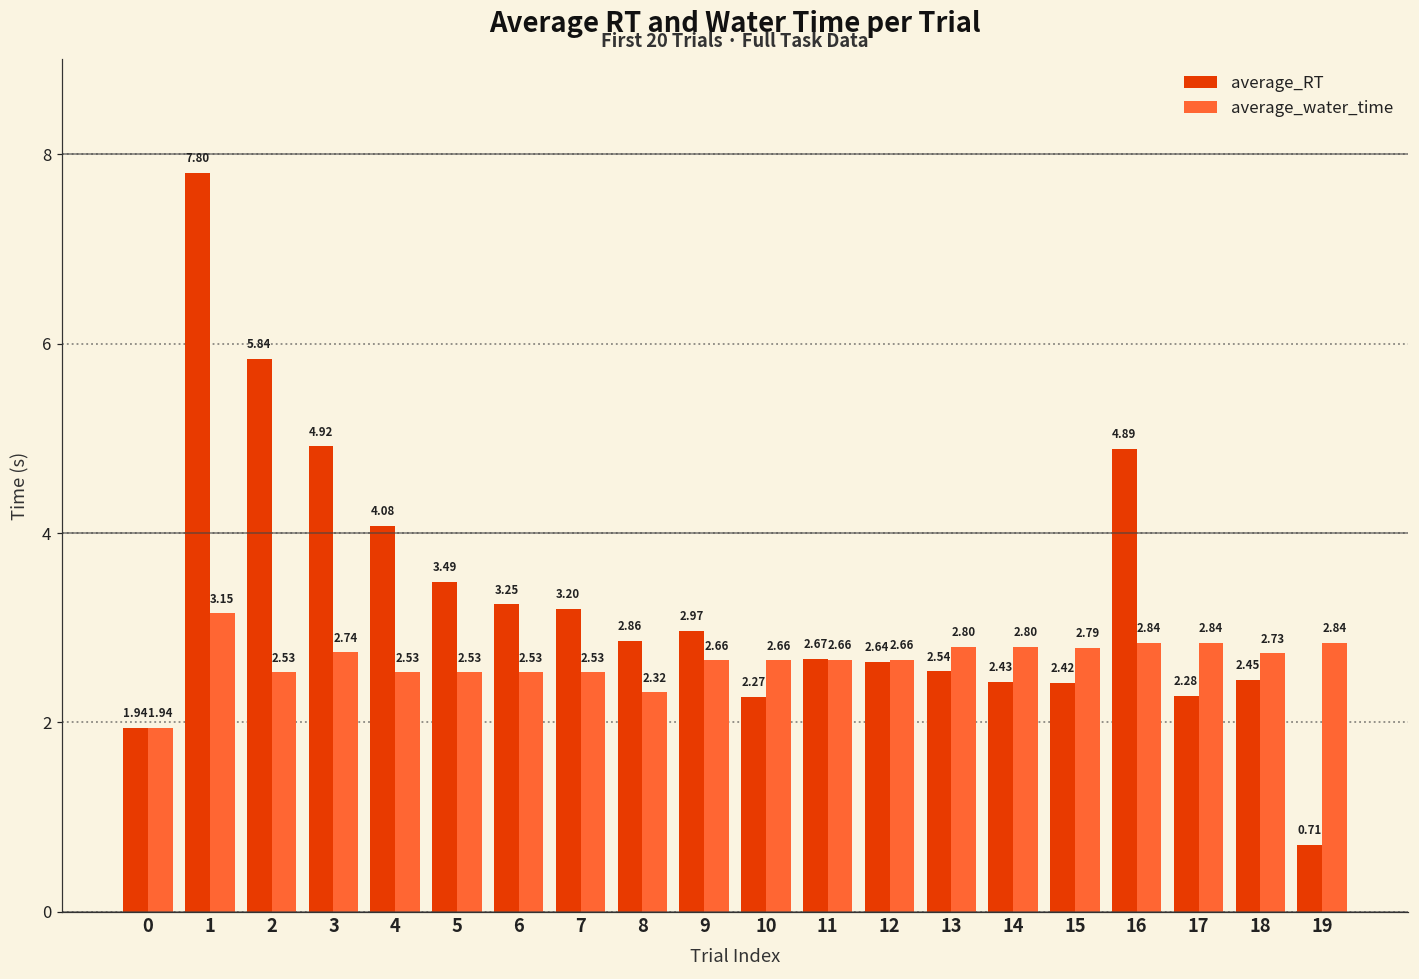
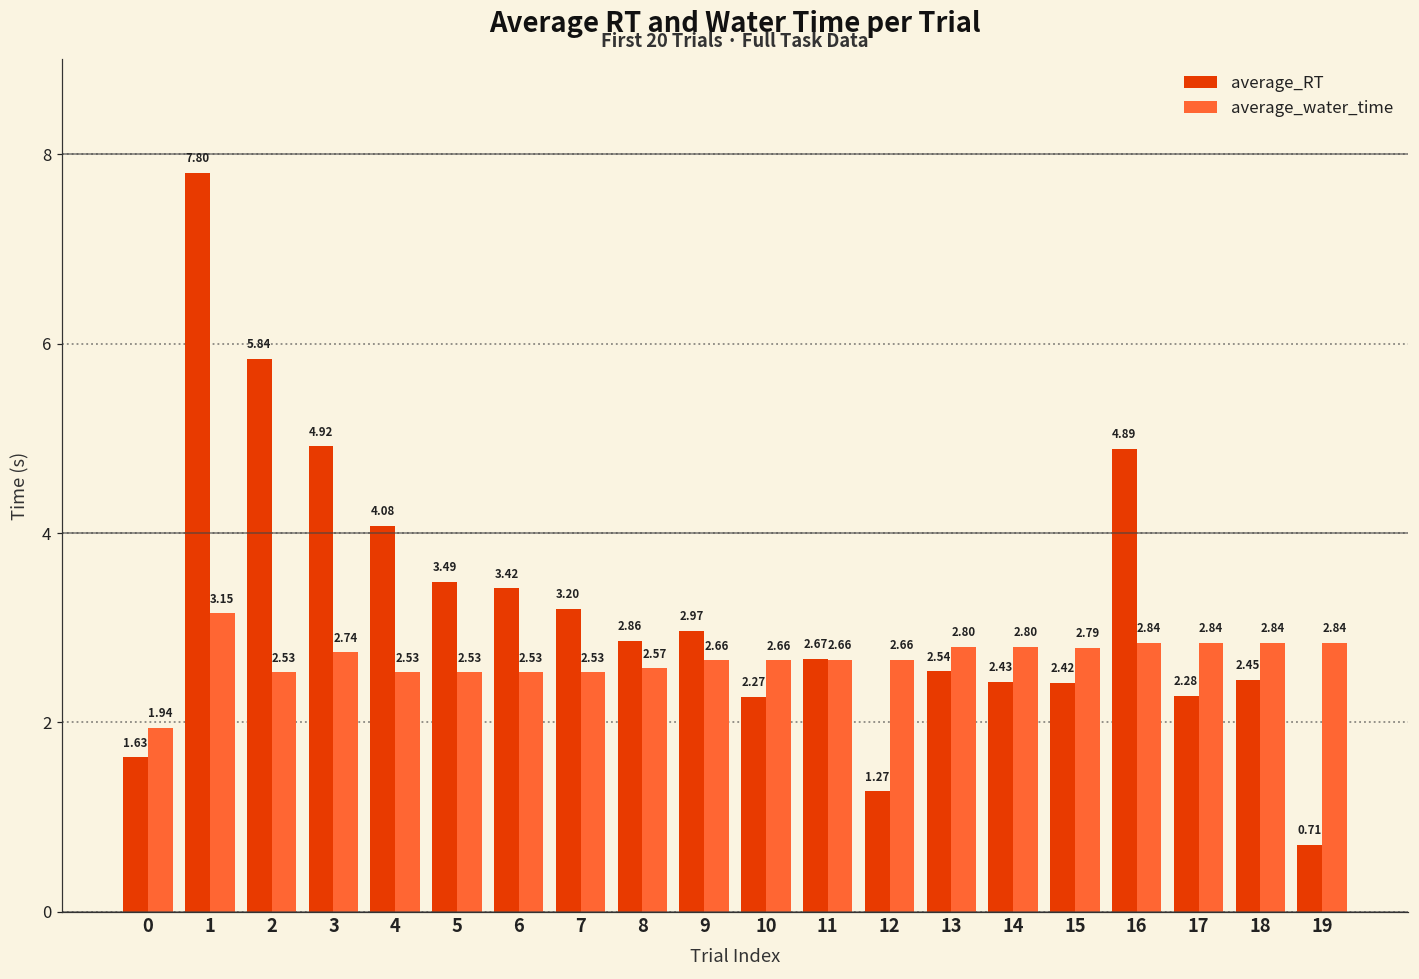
  {
    "average_RT": {
-     "0": 1.94,
+     "0": 1.63,
      "1": 7.80,
      "2": 5.84,
      "3": 4.92,
      "4": 4.08,
      "5": 3.49,
-     "6": 3.25,
+     "6": 3.42,
      "7": 3.20,
      "8": 2.86,
      "9": 2.97,
      "10": 2.27,
      "11": 2.67,
-     "12": 2.64,
+     "12": 1.27,
      "13": 2.54,
      "14": 2.43,
      "15": 2.42,
      "16": 4.89,
      "17": 2.28,
      "18": 2.45,
      "19": 0.71
    },
    "average_water_time": {
      "0": 1.94,
      "1": 3.15,
      "2": 2.53,
      "3": 2.74,
      "4": 2.53,
      "5": 2.53,
      "6": 2.53,
      "7": 2.53,
-     "8": 2.32,
+     "8": 2.57,
      "9": 2.66,
      "10": 2.66,
      "11": 2.66,
      "12": 2.66,
      "13": 2.80,
      "14": 2.80,
      "15": 2.79,
      "16": 2.84,
      "17": 2.84,
-     "18": 2.73,
+     "18": 2.84,
      "19": 2.84
    }
  }
